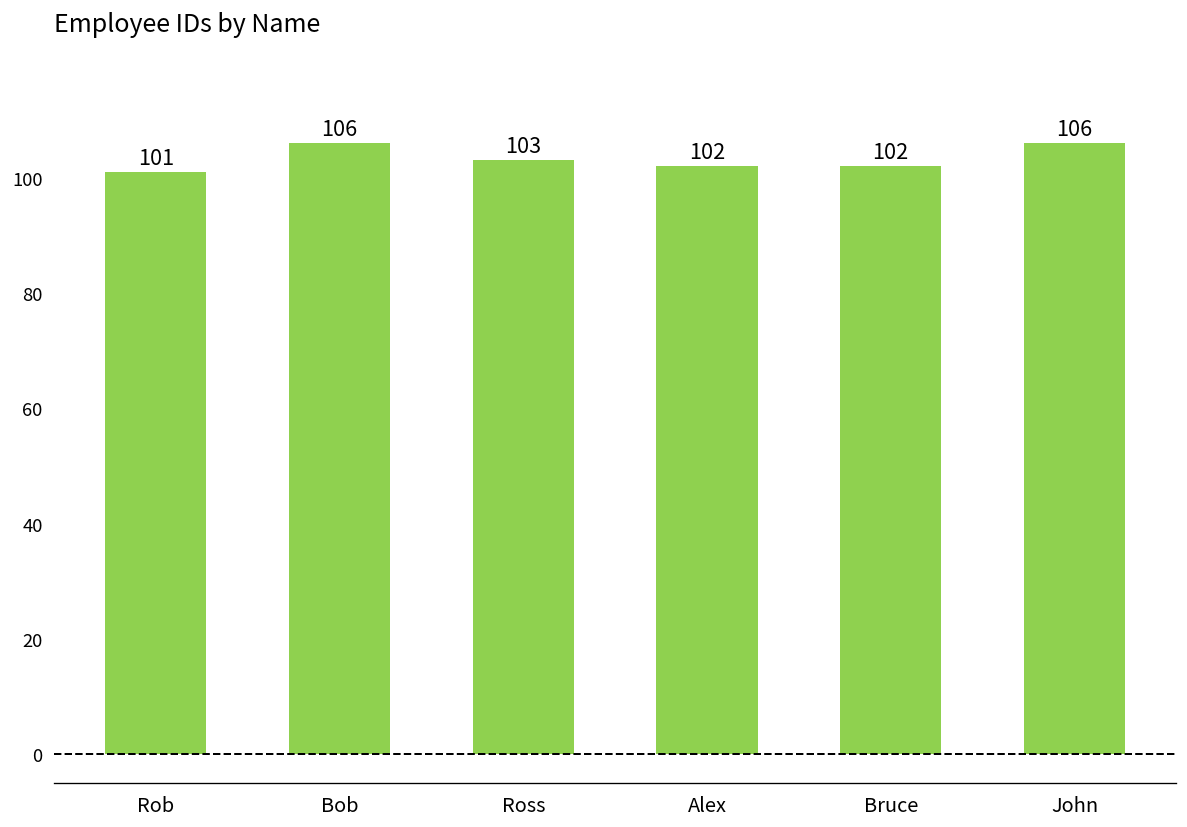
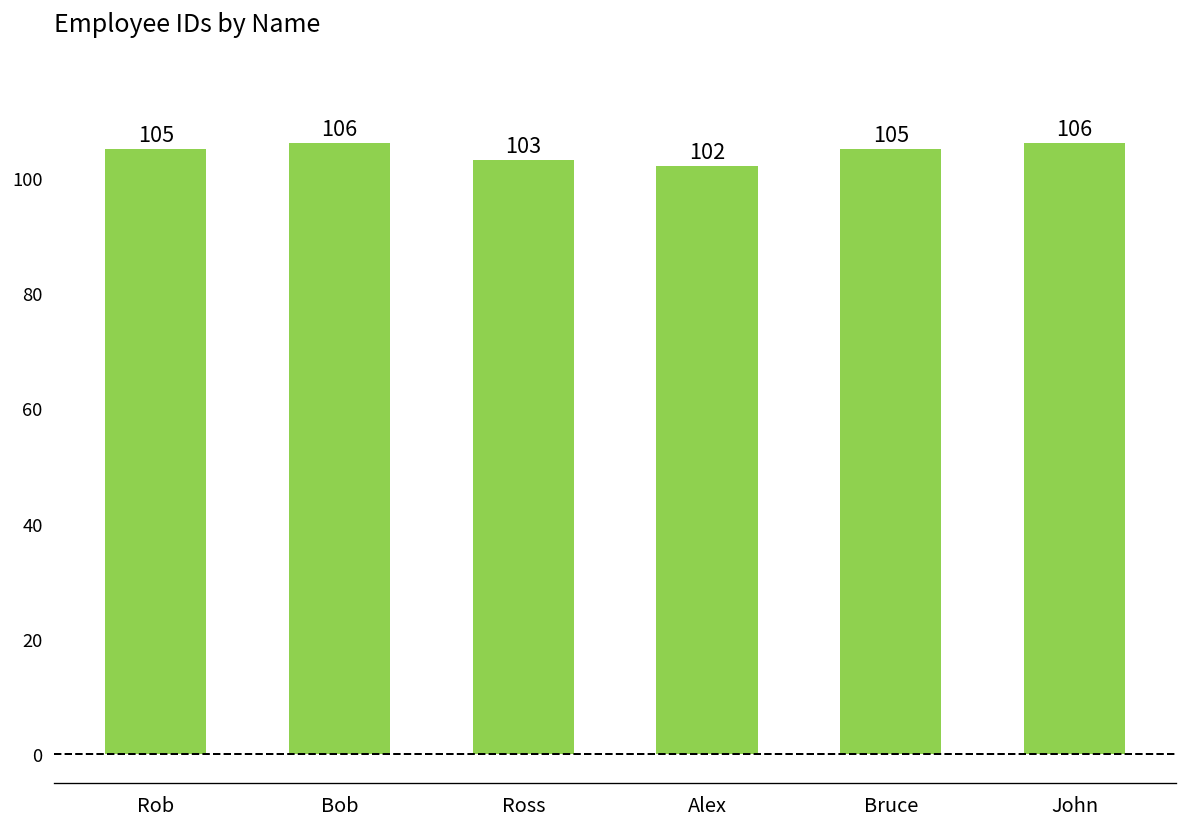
  {
-   "Rob": 101,
+   "Rob": 105,
    "Bob": 106,
    "Ross": 103,
    "Alex": 102,
-   "Bruce": 102,
+   "Bruce": 105,
    "John": 106
  }
